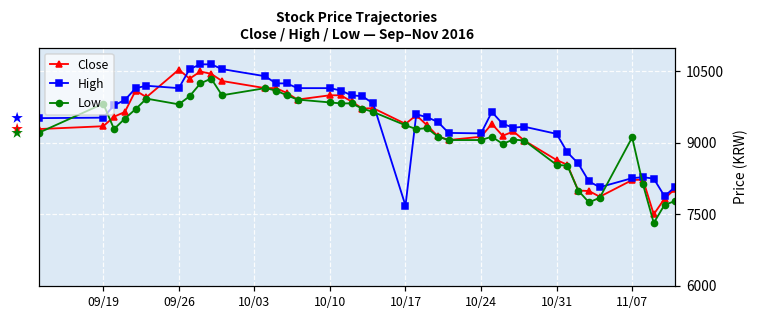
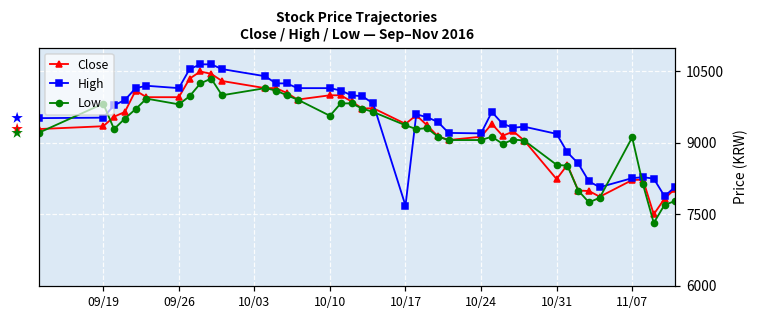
  {
    "Close": {
      "09/19": 9400,
-     "09/26": 10500,
+     "09/26": 10000,
      "10/10": 10000,
      "10/24": 9100,
-     "10/31": 8600
+     "10/31": 8200
    },
    "High": {
      "09/19": 9500,
      "09/26": 10200,
      "10/10": 10200,
      "10/17": 7700,
      "10/24": 9200,
      "10/31": 9200
    },
    "Low": {
      "09/26": 9800,
-     "10/10": 9900,
+     "10/10": 9600,
      "10/24": 9100,
      "10/31": 8500,
      "11/07": 9100
    }
  }
